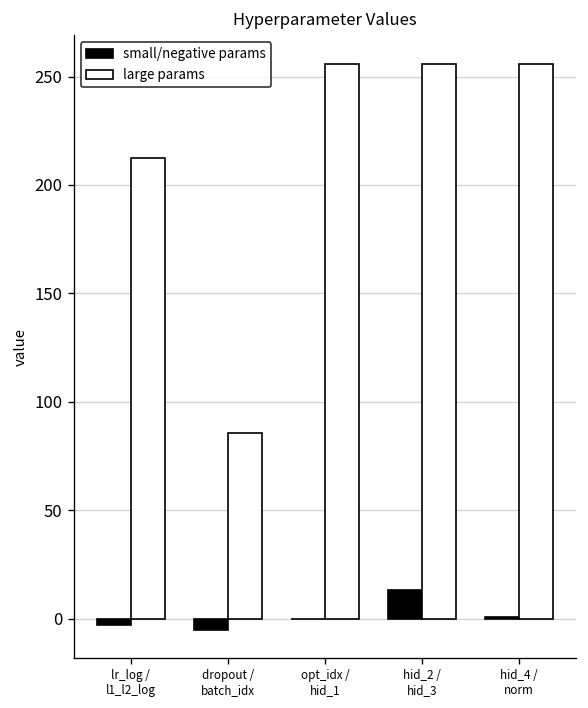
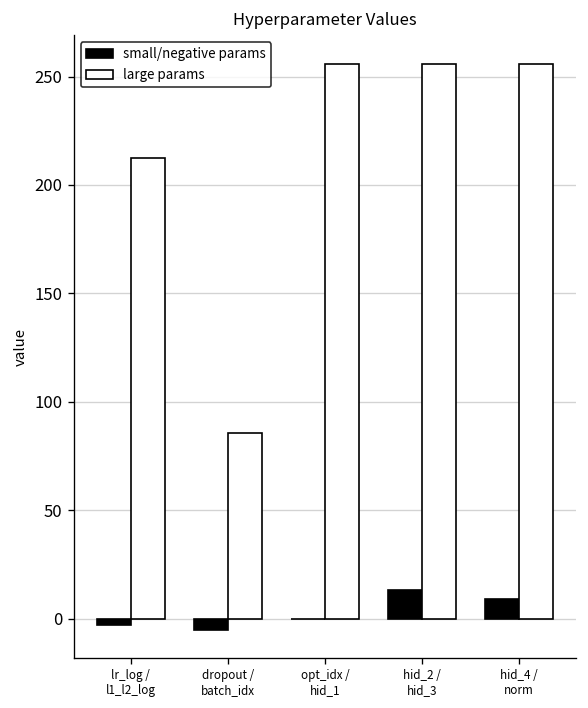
  {
    "small/negative params": {
      "lr_log / l1_l2_log": -3,
      "dropout / batch_idx": -5,
      "opt_idx / hid_1": 0,
      "hid_2 / hid_3": 13,
-     "hid_4 / norm": 1
+     "hid_4 / norm": 9
    },
    "large params": {
      "lr_log / l1_l2_log": 212,
      "dropout / batch_idx": 86,
      "opt_idx / hid_1": 256,
      "hid_2 / hid_3": 256,
      "hid_4 / norm": 256
    }
  }
